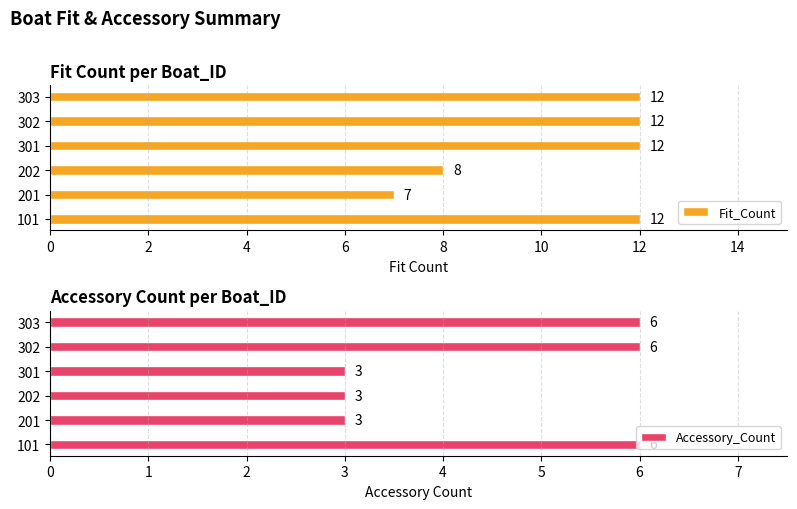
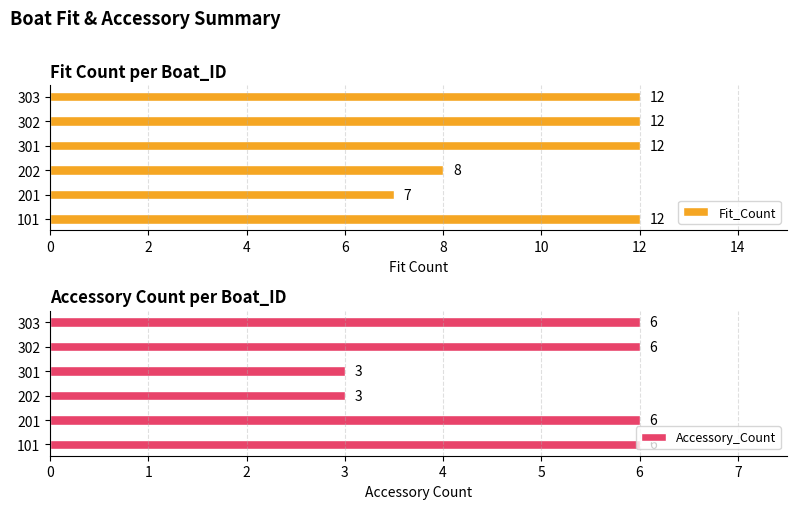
  {
    "Fit Count per Boat_ID": {
      "303": 12,
      "302": 12,
      "301": 12,
      "202": 8,
      "201": 7,
      "101": 12
    },
    "Accessory Count per Boat_ID": {
      "303": 6,
      "302": 6,
      "301": 3,
      "202": 3,
-     "201": 3
+     "201": 6
    }
  }
